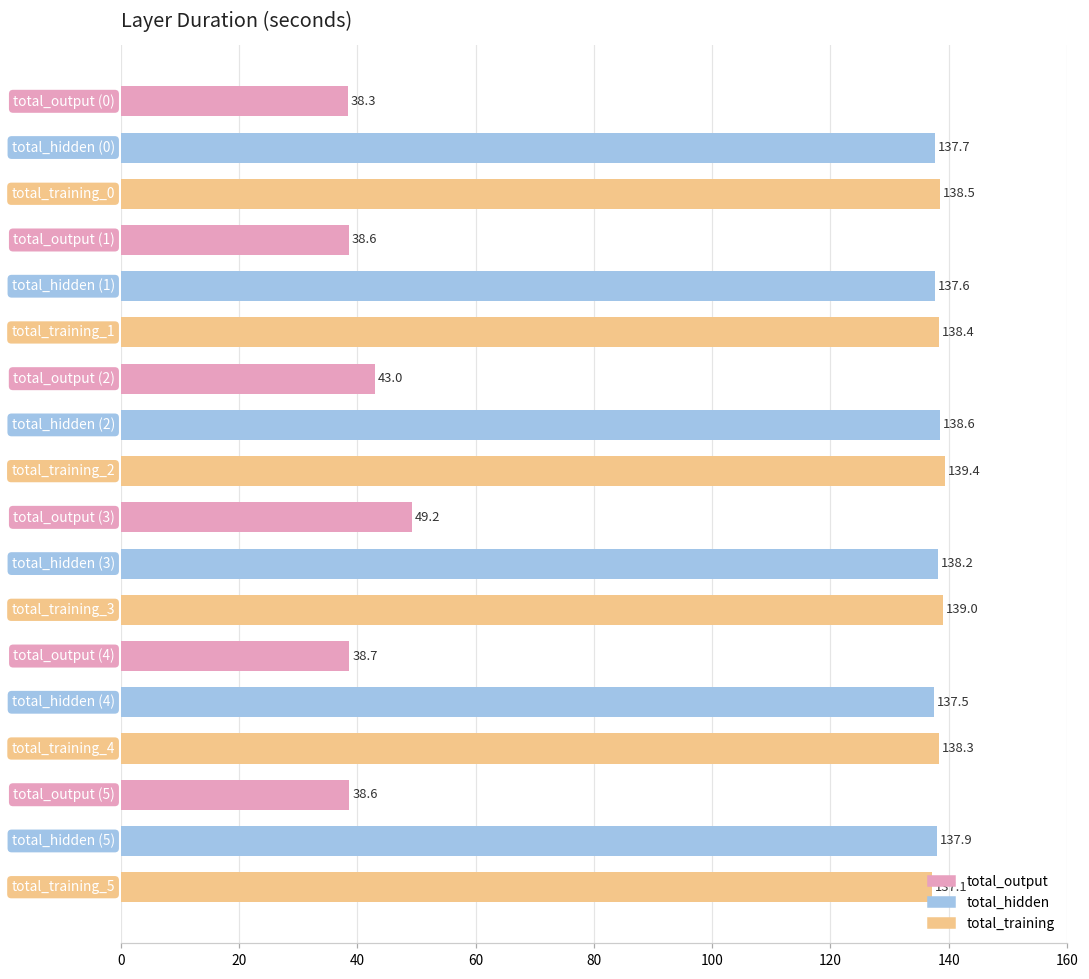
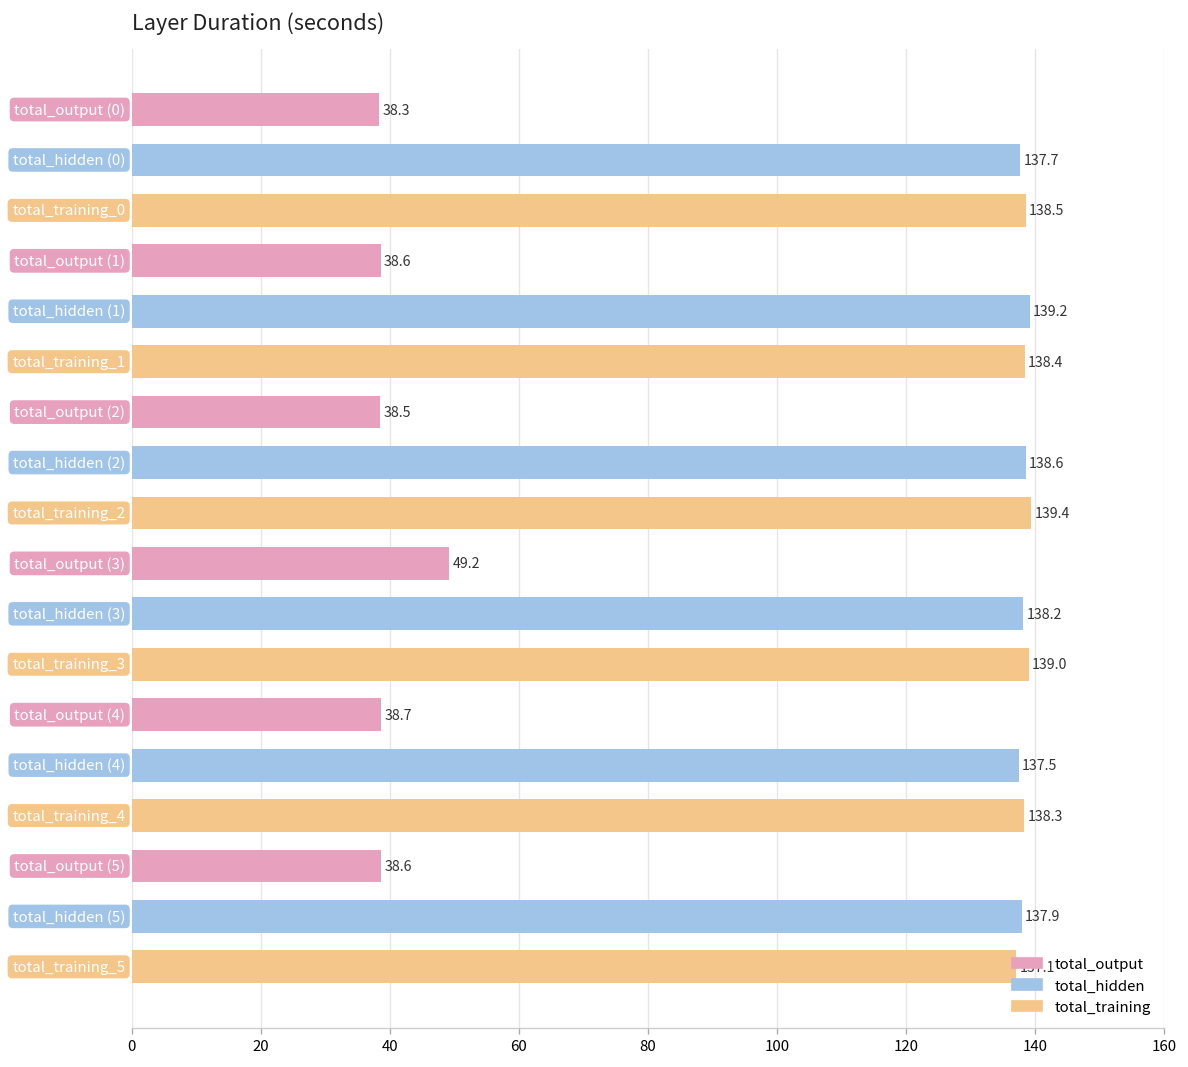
  {
    "total_output (0)": 38.3,
    "total_hidden (0)": 137.7,
    "total_training_0": 138.5,
    "total_output (1)": 38.6,
-   "total_hidden (1)": 137.6,
+   "total_hidden (1)": 139.2,
    "total_training_1": 138.4,
-   "total_output (2)": 43.0,
+   "total_output (2)": 38.5,
    "total_hidden (2)": 138.6,
    "total_training_2": 139.4,
    "total_output (3)": 49.2,
    "total_hidden (3)": 138.2,
    "total_training_3": 139.0,
    "total_output (4)": 38.7,
    "total_hidden (4)": 137.5,
    "total_training_4": 138.3,
    "total_output (5)": 38.6,
    "total_hidden (5)": 137.9,
    "total_training_5": 137.1
  }
